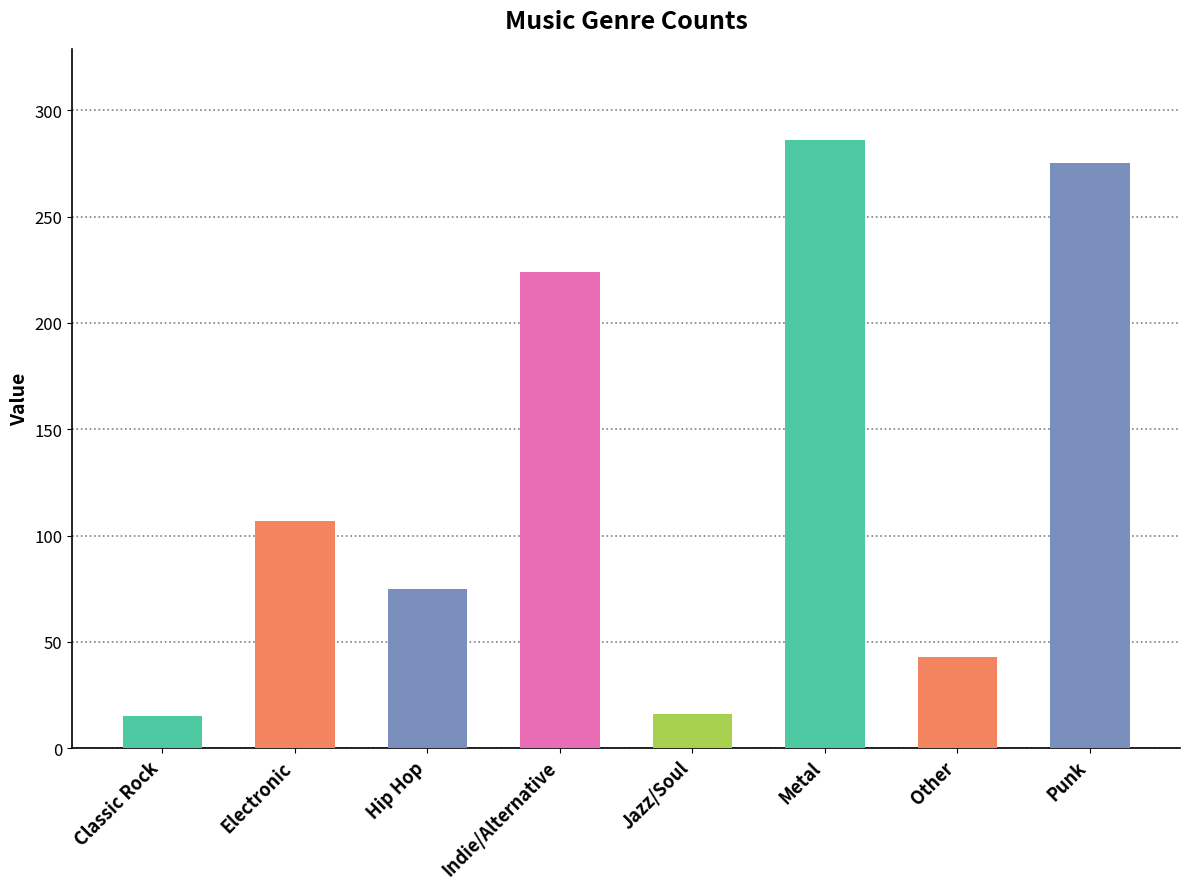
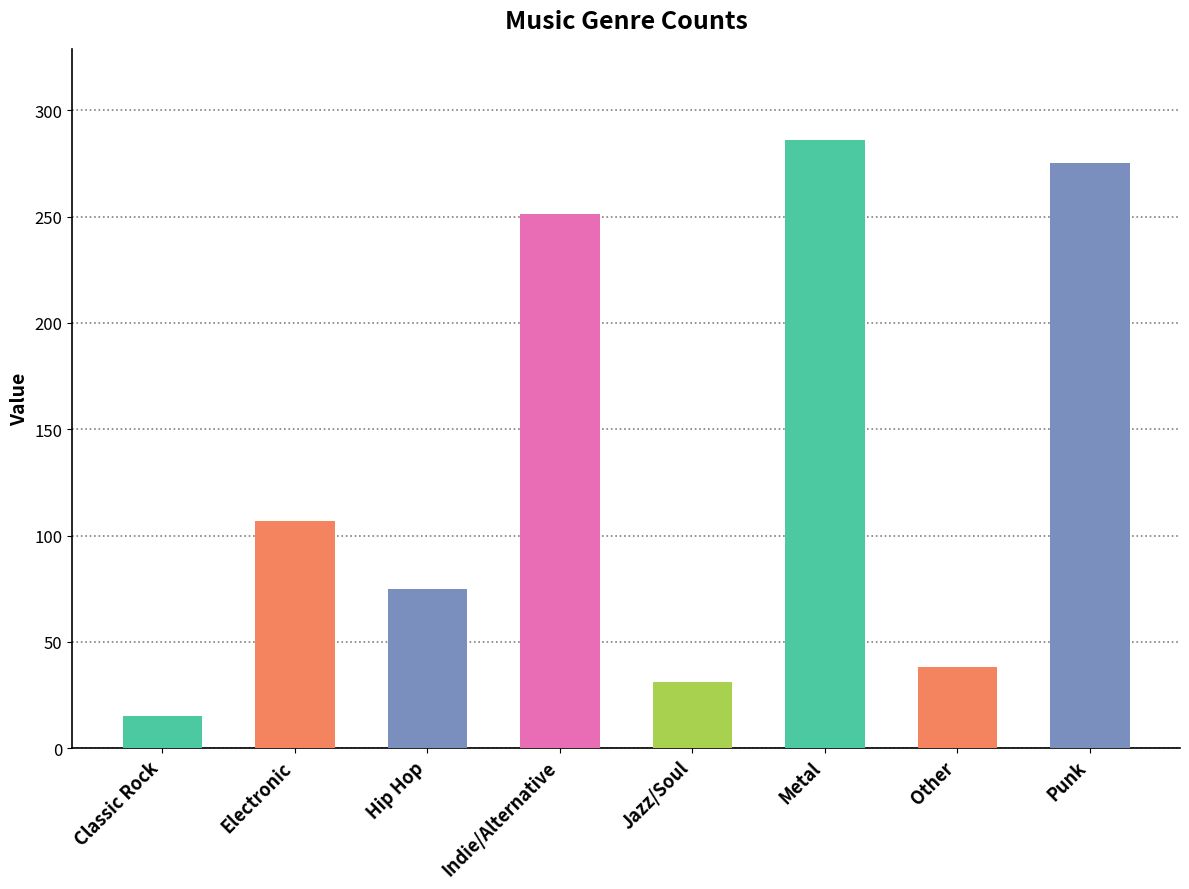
  {
    "Classic Rock": 15,
    "Electronic": 107,
    "Hip Hop": 75,
-   "Indie/Alternative": 224,
-   "Jazz/Soul": 16,
+   "Indie/Alternative": 251,
+   "Jazz/Soul": 31,
    "Metal": 286,
-   "Other": 43,
+   "Other": 38,
    "Punk": 275
  }
